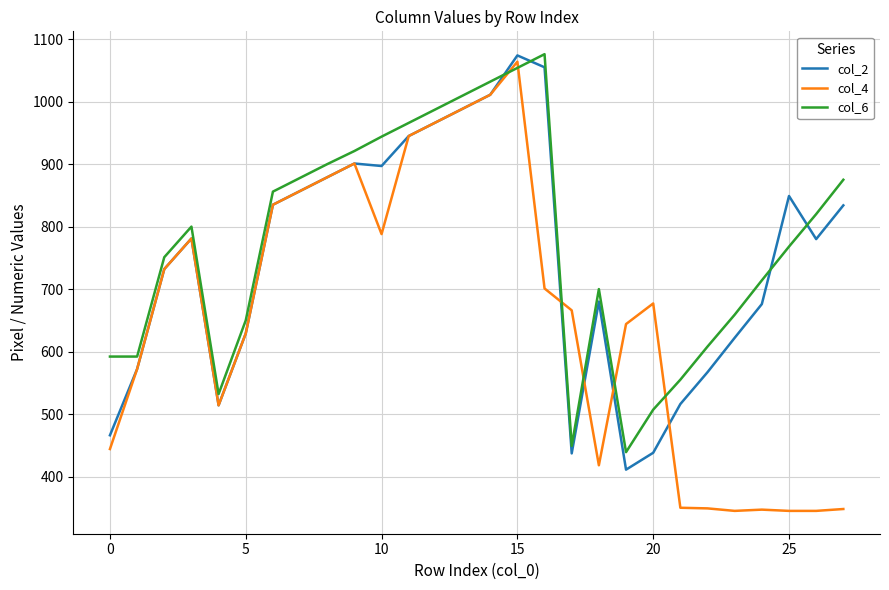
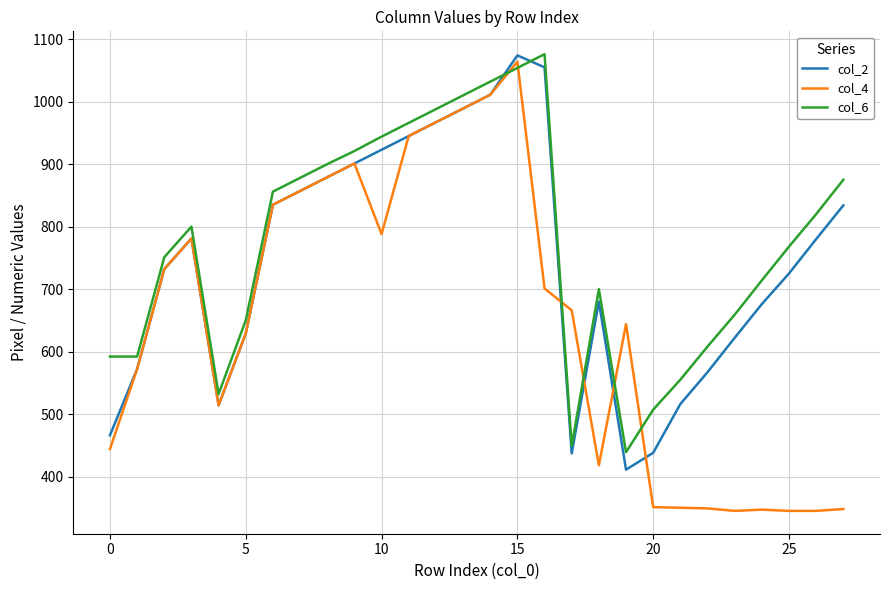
  {
    "col_2": {
      "0": 470,
-     "10": 900,
+     "10": 920,
      "15": 1070,
      "20": 440,
-     "25": 850
+     "25": 730
    },
    "col_4": {
      "0": 440,
      "10": 790,
      "15": 1060,
-     "20": 680,
+     "20": 350,
      "25": 350
    },
    "col_6": {
      "0": 590,
      "5": 650,
      "10": 940,
      "15": 1050,
      "20": 510,
      "25": 770
    }
  }
